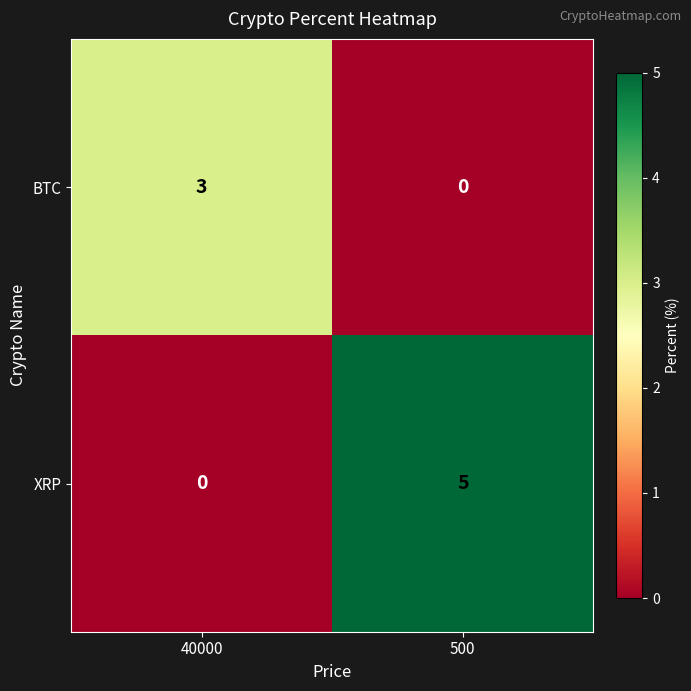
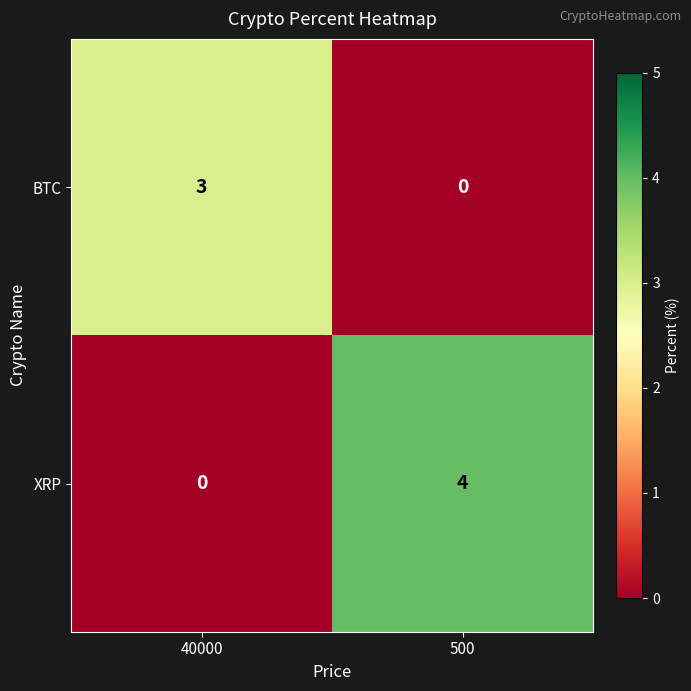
  {
    "BTC": {
      "40000": 3,
      "500": 0
    },
    "XRP": {
      "40000": 0,
-     "500": 5
+     "500": 4
    }
  }
